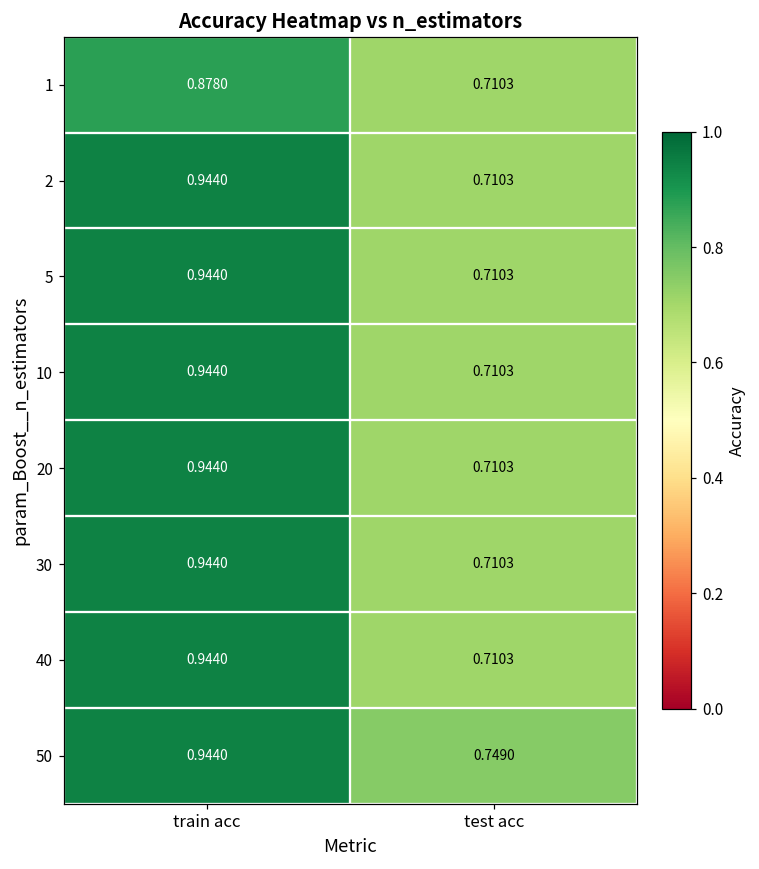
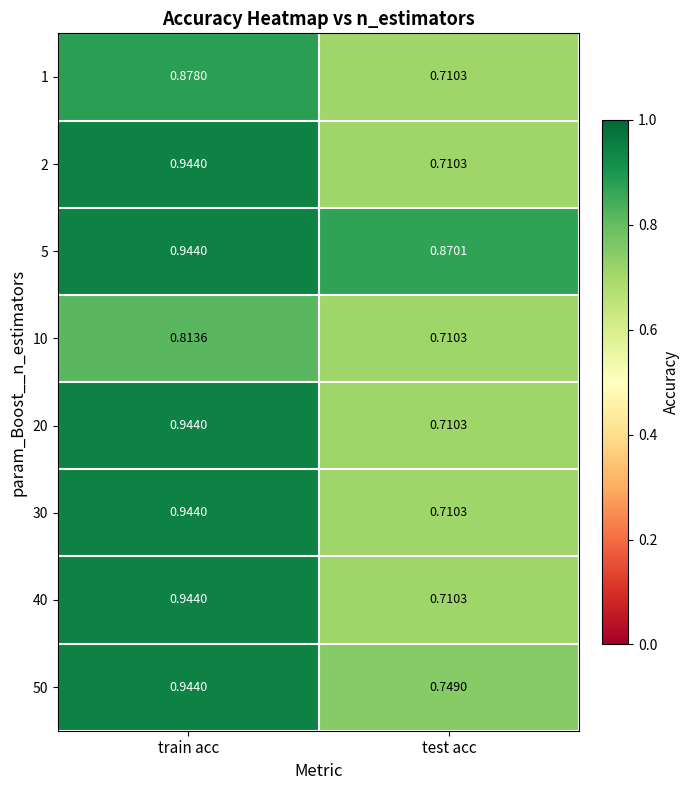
  {
    "1": {
      "train acc": 0.8780,
      "test acc": 0.7103
    },
    "2": {
      "train acc": 0.9440,
      "test acc": 0.7103
    },
    "5": {
      "train acc": 0.9440,
-     "test acc": 0.7103
+     "test acc": 0.8701
    },
    "10": {
-     "train acc": 0.9440,
+     "train acc": 0.8136,
      "test acc": 0.7103
    },
    "20": {
      "train acc": 0.9440,
      "test acc": 0.7103
    },
    "30": {
      "train acc": 0.9440,
      "test acc": 0.7103
    },
    "40": {
      "train acc": 0.9440,
      "test acc": 0.7103
    },
    "50": {
      "train acc": 0.9440,
      "test acc": 0.7490
    }
  }
